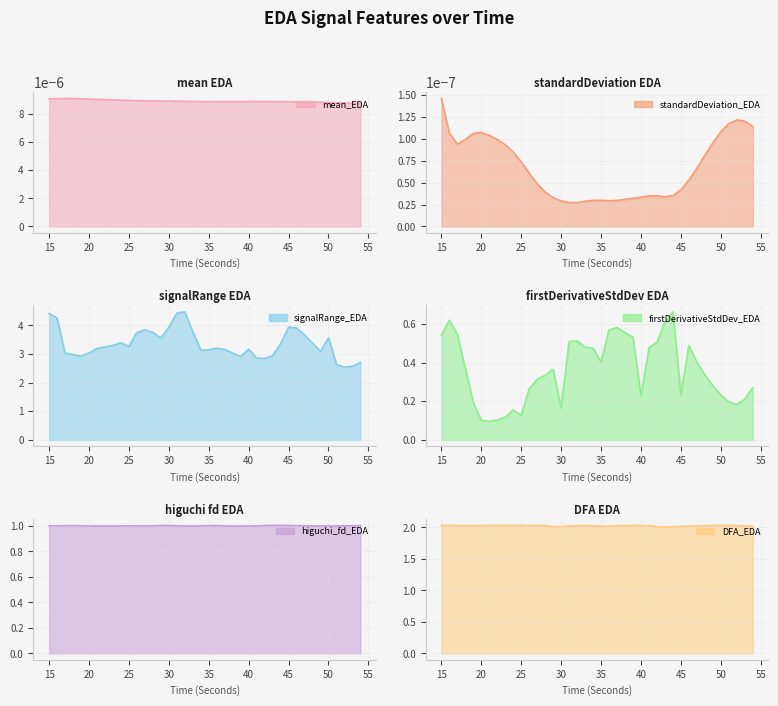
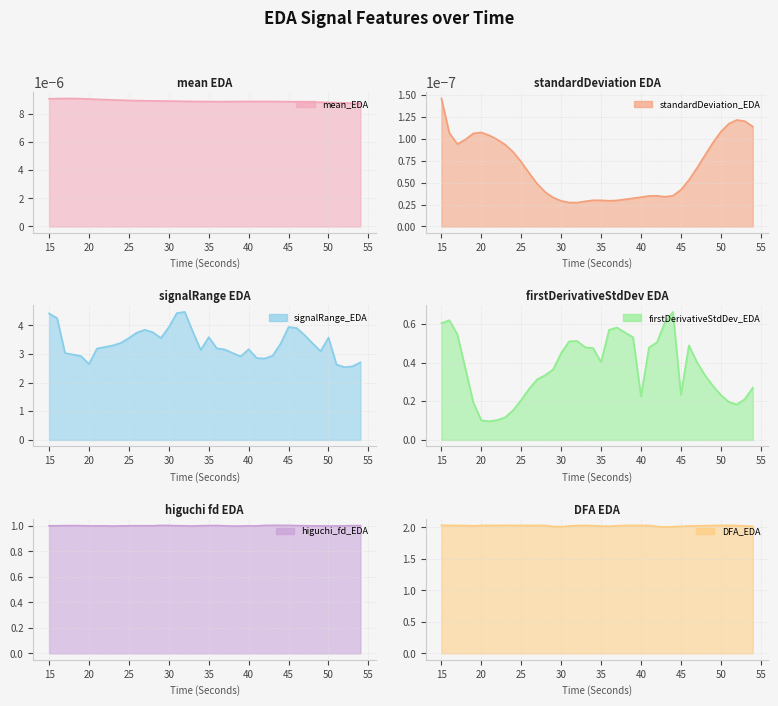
  {
    "mean EDA": {
      "15": 0.0000091,
      "20": 0.0000091,
      "25": 0.0000090,
      "30": 0.0000089,
      "35": 0.0000089,
      "40": 0.0000089,
      "45": 0.0000089,
      "50": 0.0000088
    },
    "standardDeviation EDA": {
      "15": 0.00000015,
      "20": 0.00000011,
      "25": 0.00000007,
      "30": 0.00000003,
      "35": 0.00000003,
      "40": 0.00000003,
      "45": 0.00000004,
      "50": 0.00000011
    },
    "signalRange EDA": {
      "15": 4.4,
-     "20": 3.0,
-     "25": 3.3,
+     "20": 2.7,
+     "25": 3.6,
      "30": 3.9,
-     "35": 3.1,
+     "35": 3.6,
      "40": 3.2,
      "45": 3.9,
      "50": 3.6
    },
    "firstDerivativeStdDev EDA": {
-     "15": 0.54,
+     "15": 0.60,
      "20": 0.10,
-     "25": 0.13,
-     "30": 0.17,
+     "25": 0.21,
+     "30": 0.45,
      "35": 0.40,
      "40": 0.23,
      "45": 0.23,
      "50": 0.23
    },
    "higuchi fd EDA": {
      "15": 1.00,
      "20": 1.00,
      "25": 1.00,
      "30": 1.00,
      "35": 1.00,
      "40": 1.00,
      "45": 1.00,
      "50": 1.00
    },
    "DFA EDA": {
      "15": 2.0,
      "20": 2.0,
      "25": 2.0,
      "30": 2.0,
      "35": 2.0,
      "40": 2.0,
      "45": 2.0,
      "50": 2.0
    }
  }
